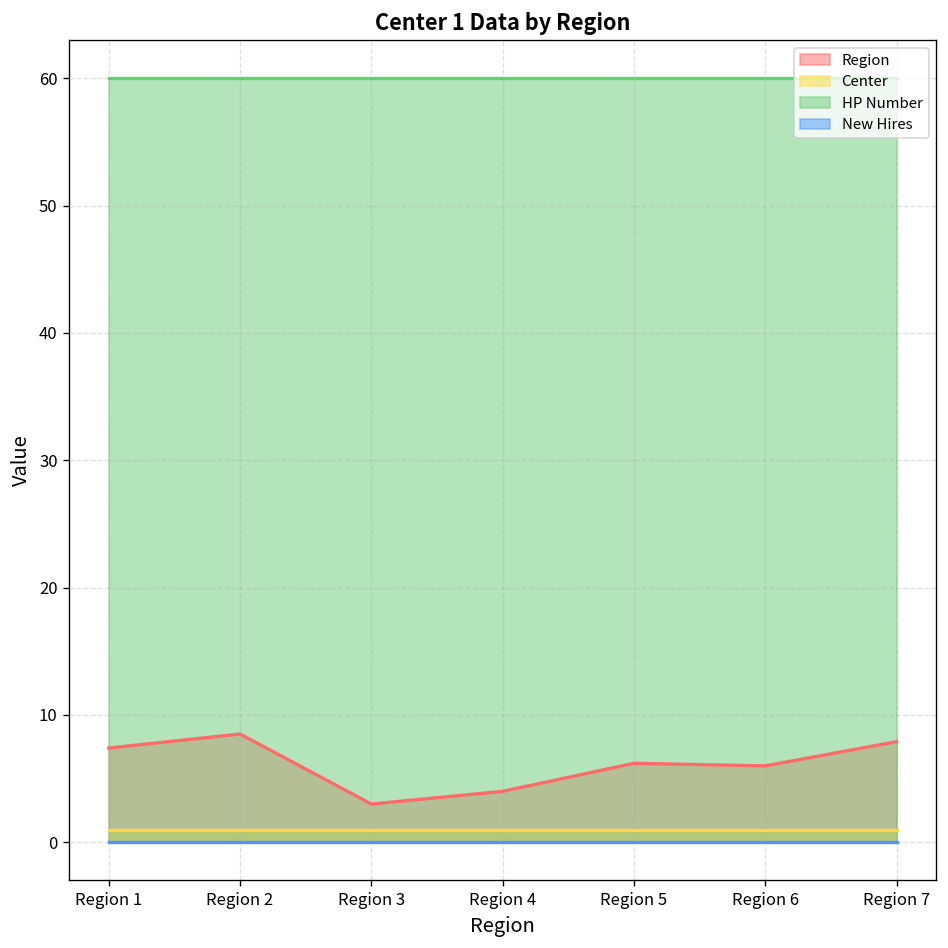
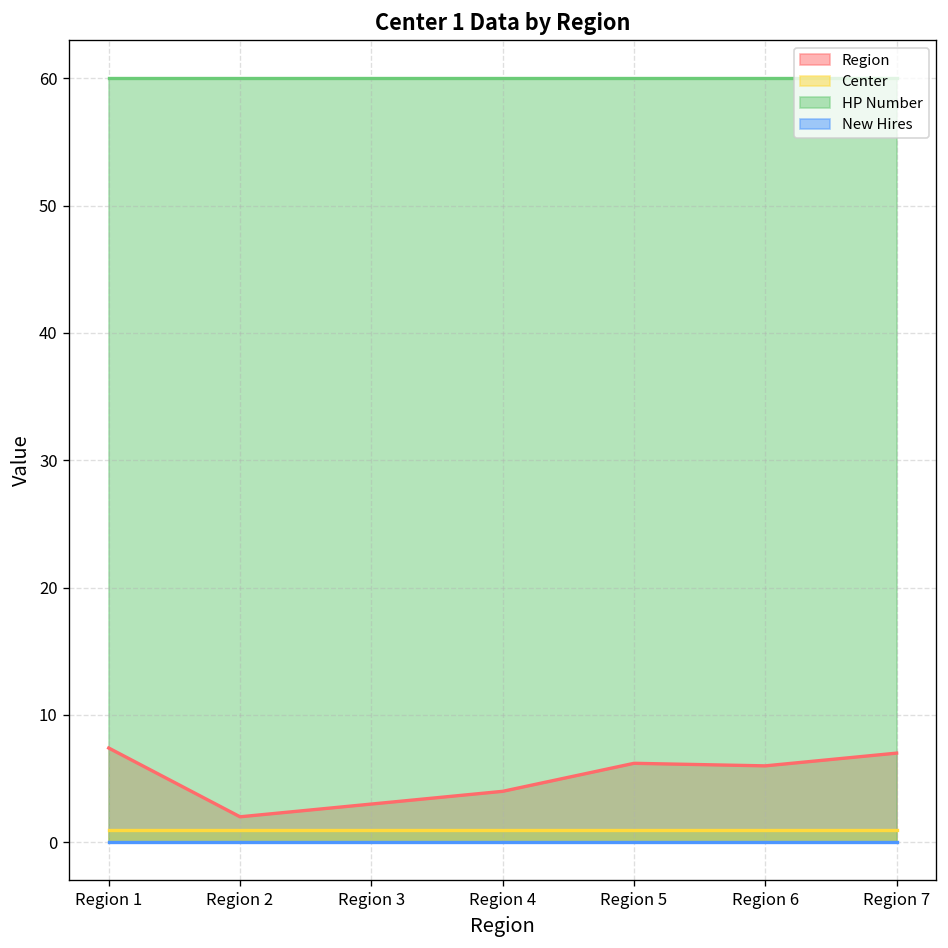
  {
    "Region": {
      "Region 1": 7.4,
-     "Region 2": 8.5,
+     "Region 2": 2.0,
      "Region 3": 3.0,
      "Region 4": 4.0,
      "Region 5": 6.2,
      "Region 6": 6.0,
-     "Region 7": 7.9
+     "Region 7": 7.0
    },
    "Center": {
      "Region 1": 1.0,
      "Region 2": 1.0,
      "Region 3": 1.0,
      "Region 4": 1.0,
      "Region 5": 1.0,
      "Region 6": 1.0,
      "Region 7": 1.0
    },
    "HP Number": {
      "Region 1": 60.0,
      "Region 2": 60.0,
      "Region 3": 60.0,
      "Region 4": 60.0,
      "Region 5": 60.0,
      "Region 6": 60.0
    },
    "New Hires": {
      "Region 1": 0.0,
      "Region 2": 0.0,
      "Region 3": 0.0,
      "Region 4": 0.0,
      "Region 5": 0.0,
      "Region 6": 0.0,
      "Region 7": 0.0
    }
  }
